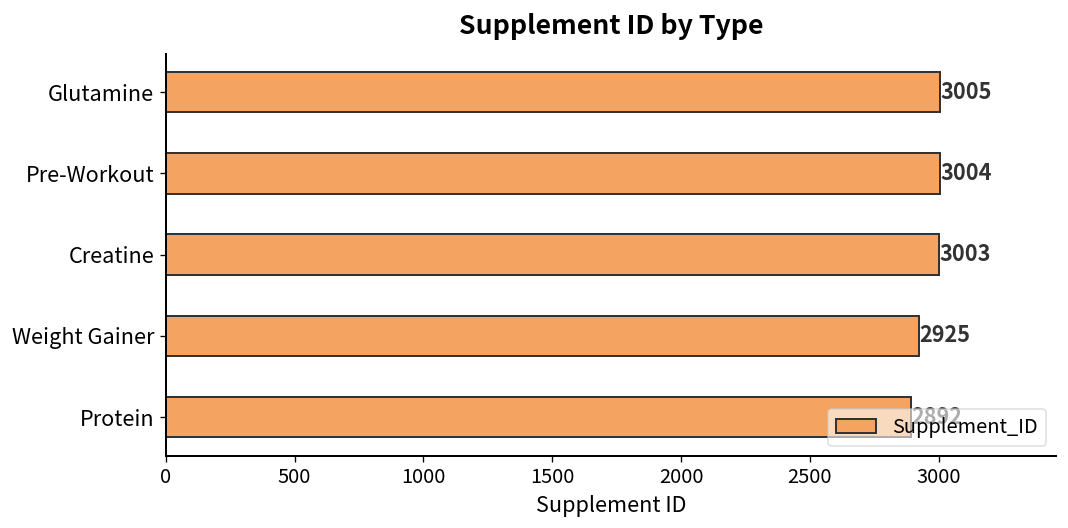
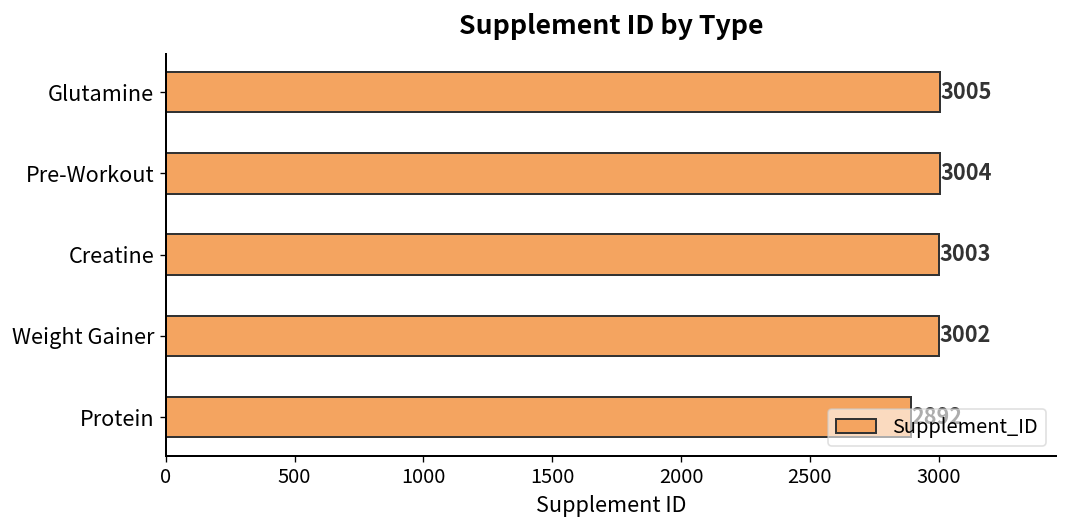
  {
    "Glutamine": 3005,
    "Pre-Workout": 3004,
    "Creatine": 3003,
-   "Weight Gainer": 2925
+   "Weight Gainer": 3002
  }
